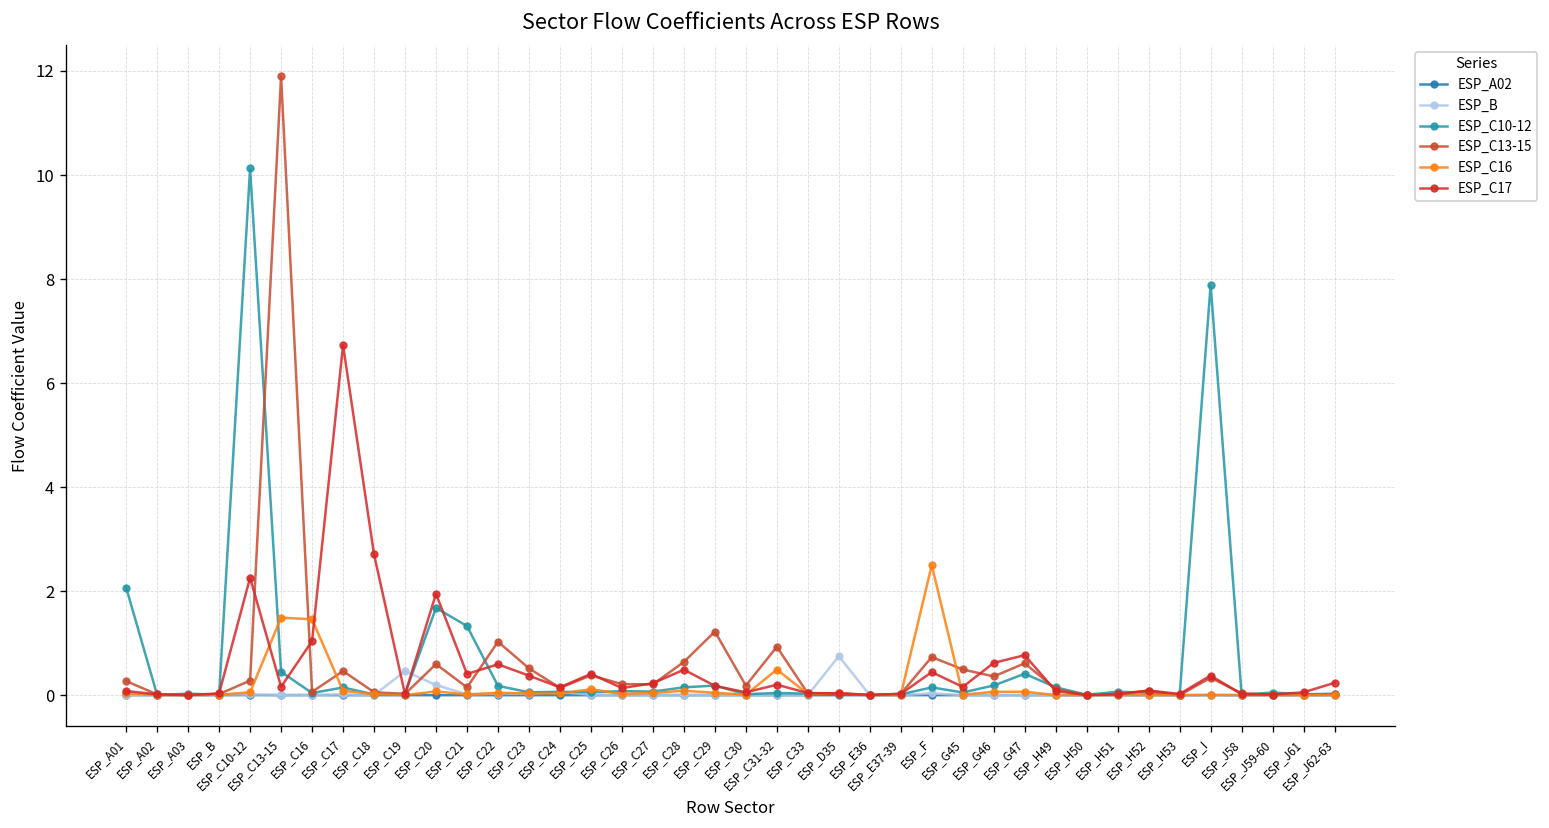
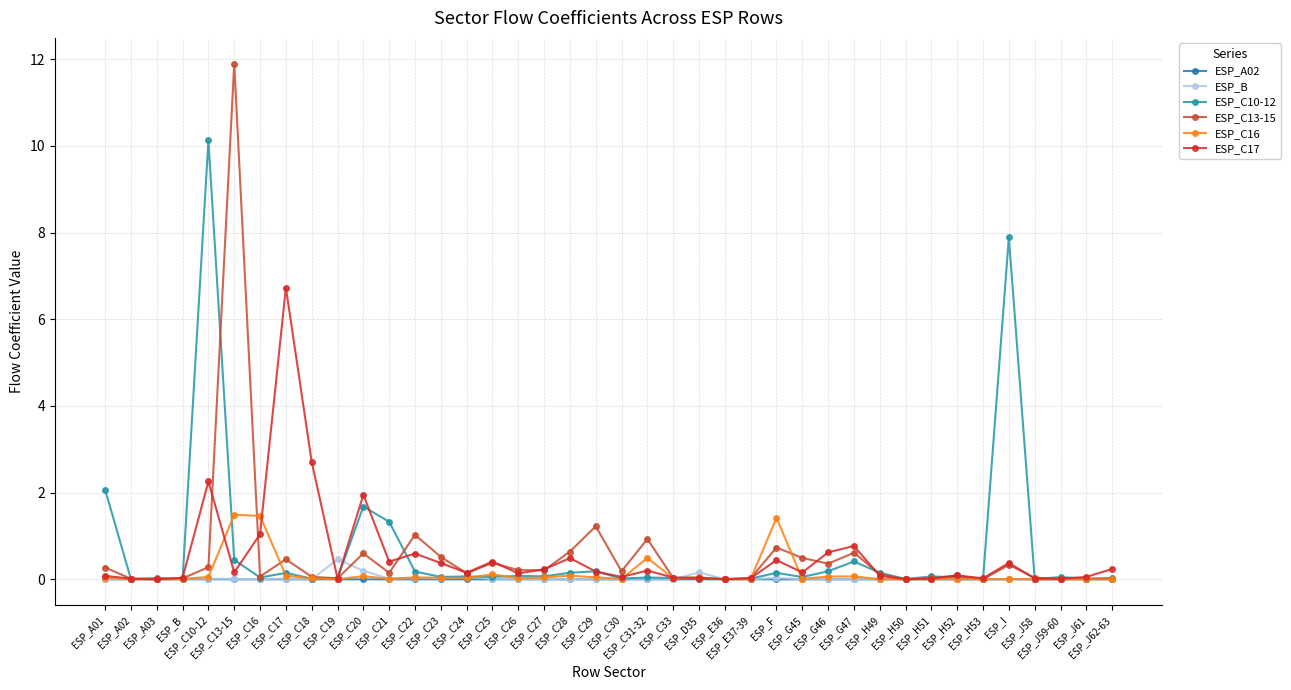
  {
    "ESP_B": {
      "ESP_C19": 0.5,
      "ESP_C20": 0.2,
-     "ESP_D35": 0.7
+     "ESP_D35": 0.2
    },
    "ESP_C16": {
      "ESP_C13-15": 1.5,
      "ESP_C16": 1.5,
      "ESP_C17": 0.1,
      "ESP_C20": 0.1,
      "ESP_C25": 0.1,
      "ESP_C28": 0.1,
      "ESP_C31-32": 0.5,
-     "ESP_F": 2.5,
+     "ESP_F": 1.4,
      "ESP_G46": 0.1,
      "ESP_G47": 0.1
    }
  }
